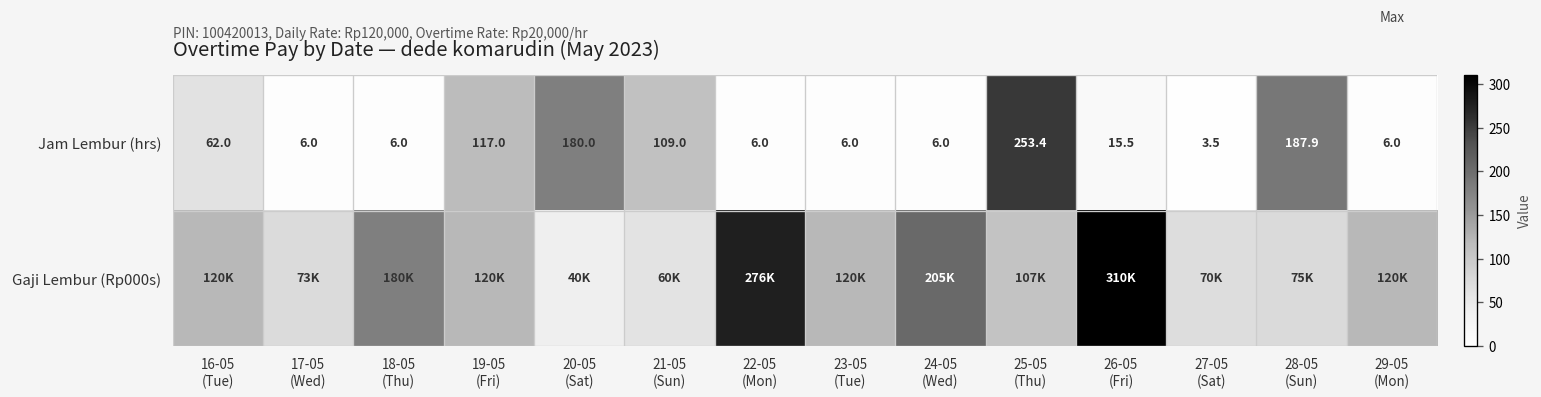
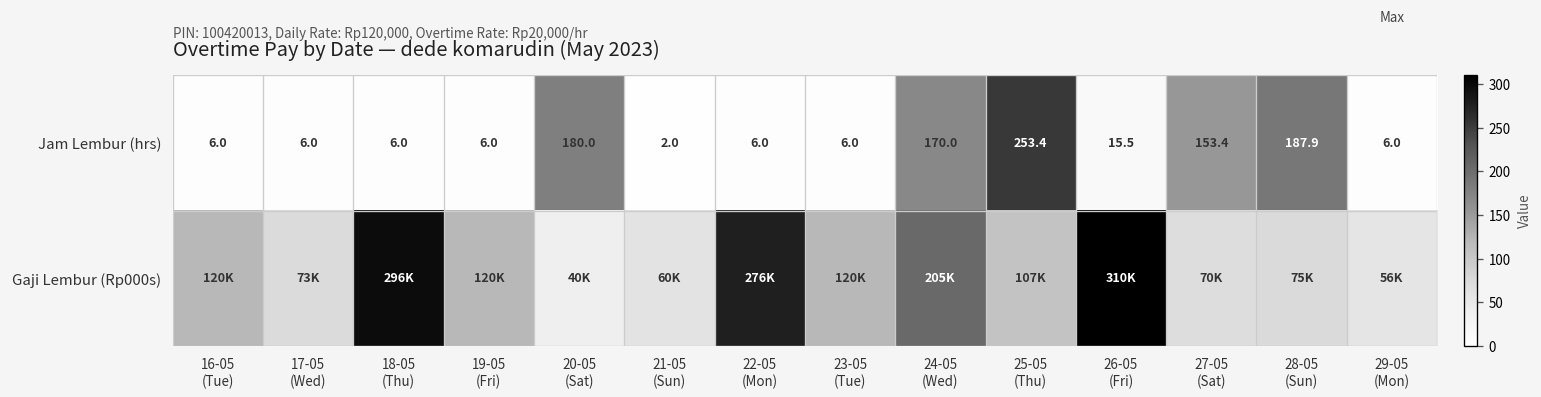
  {
    "Jam Lembur (hrs)": {
-     "16-05 (Tue)": "62.0",
+     "16-05 (Tue)": "6.0",
      "17-05 (Wed)": "6.0",
      "18-05 (Thu)": "6.0",
-     "19-05 (Fri)": "117.0",
+     "19-05 (Fri)": "6.0",
      "20-05 (Sat)": "180.0",
-     "21-05 (Sun)": "109.0",
+     "21-05 (Sun)": "2.0",
      "22-05 (Mon)": "6.0",
      "23-05 (Tue)": "6.0",
-     "24-05 (Wed)": "6.0",
+     "24-05 (Wed)": "170.0",
      "25-05 (Thu)": "253.4",
      "26-05 (Fri)": "15.5",
-     "27-05 (Sat)": "3.5",
+     "27-05 (Sat)": "153.4",
      "28-05 (Sun)": "187.9",
      "29-05 (Mon)": "6.0"
    },
    "Gaji Lembur (Rp000s)": {
      "16-05 (Tue)": "120K",
      "17-05 (Wed)": "73K",
-     "18-05 (Thu)": "180K",
+     "18-05 (Thu)": "296K",
      "19-05 (Fri)": "120K",
      "20-05 (Sat)": "40K",
      "21-05 (Sun)": "60K",
      "22-05 (Mon)": "276K",
      "23-05 (Tue)": "120K",
      "24-05 (Wed)": "205K",
      "25-05 (Thu)": "107K",
      "26-05 (Fri)": "310K",
      "27-05 (Sat)": "70K",
      "28-05 (Sun)": "75K",
-     "29-05 (Mon)": "120K"
+     "29-05 (Mon)": "56K"
    }
  }
